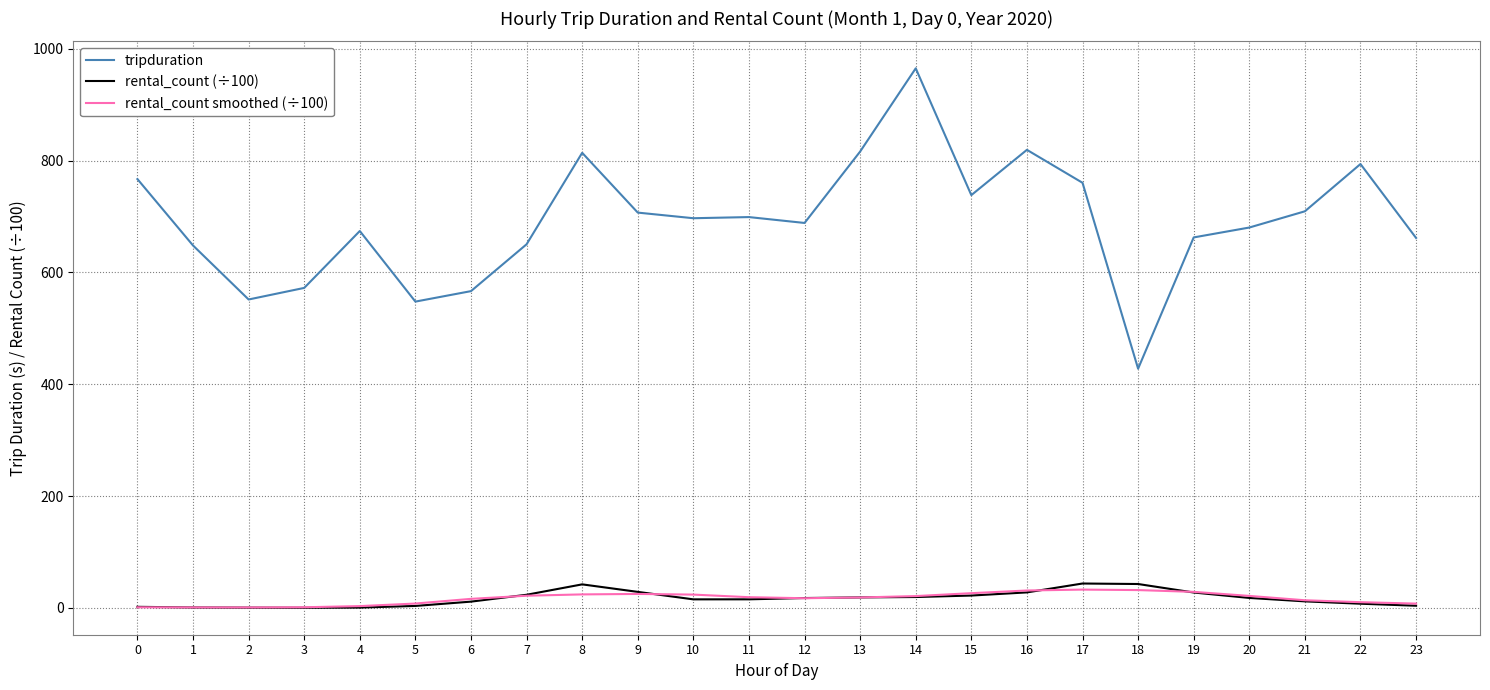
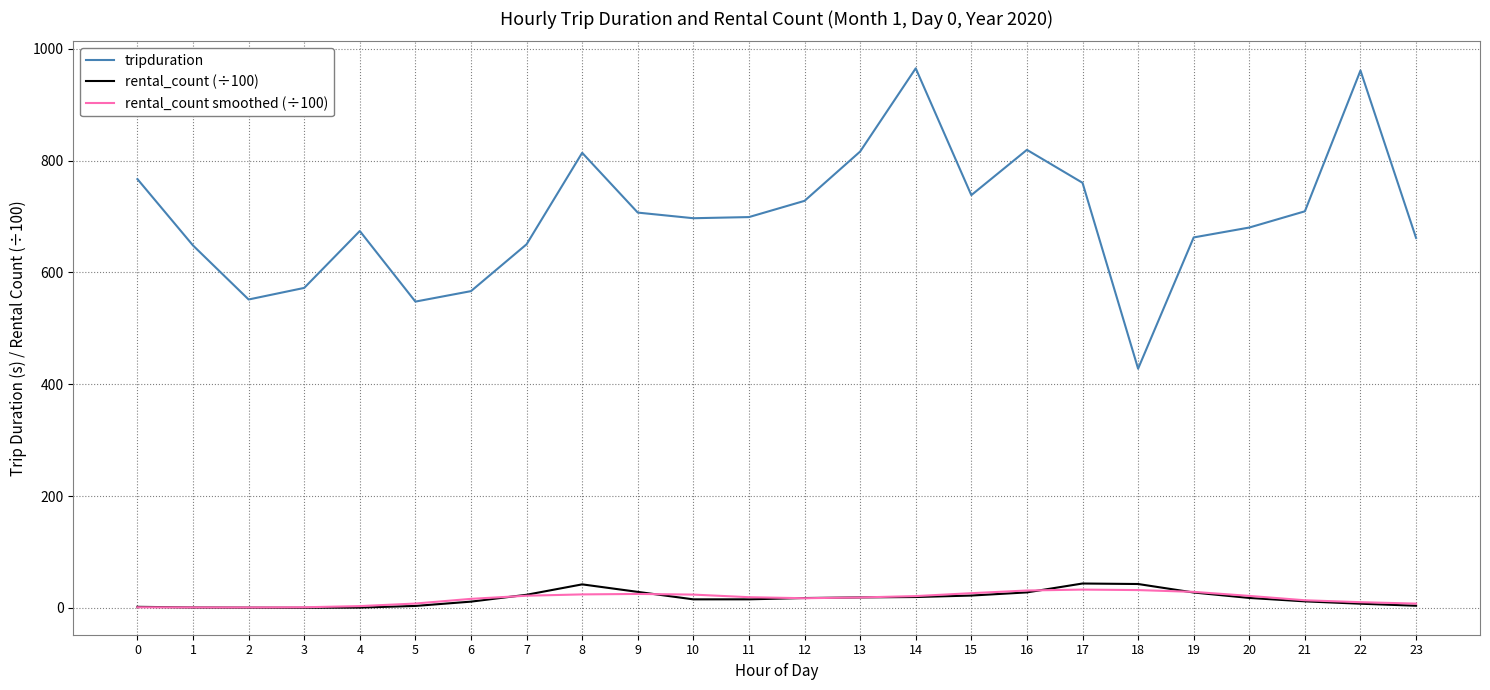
  {
    "tripduration": {
      "0": 770,
      "1": 650,
      "2": 550,
      "3": 570,
      "4": 670,
      "5": 550,
      "6": 570,
      "7": 650,
      "8": 810,
      "9": 710,
      "10": 700,
      "11": 700,
-     "12": 690,
+     "12": 730,
      "13": 820,
      "14": 960,
      "15": 740,
      "16": 820,
      "17": 760,
      "18": 430,
      "19": 660,
      "20": 680,
      "21": 710,
-     "22": 790,
+     "22": 960,
      "23": 660
    },
    "rental_count (÷100)": {
      "6": 10,
      "8": 40,
      "10": 20,
      "17": 40,
      "18": 40
    },
    "rental_count smoothed (÷100)": {
      "6": 20,
      "8": 20,
      "10": 20,
      "17": 30,
      "18": 30
    }
  }
